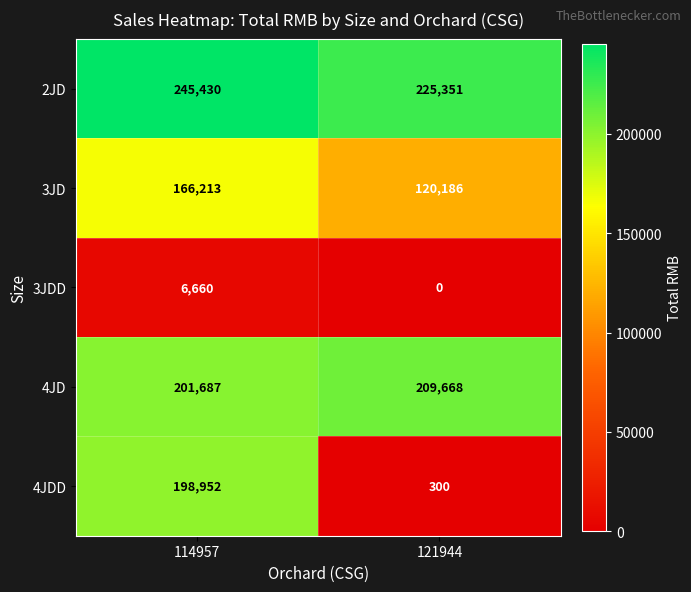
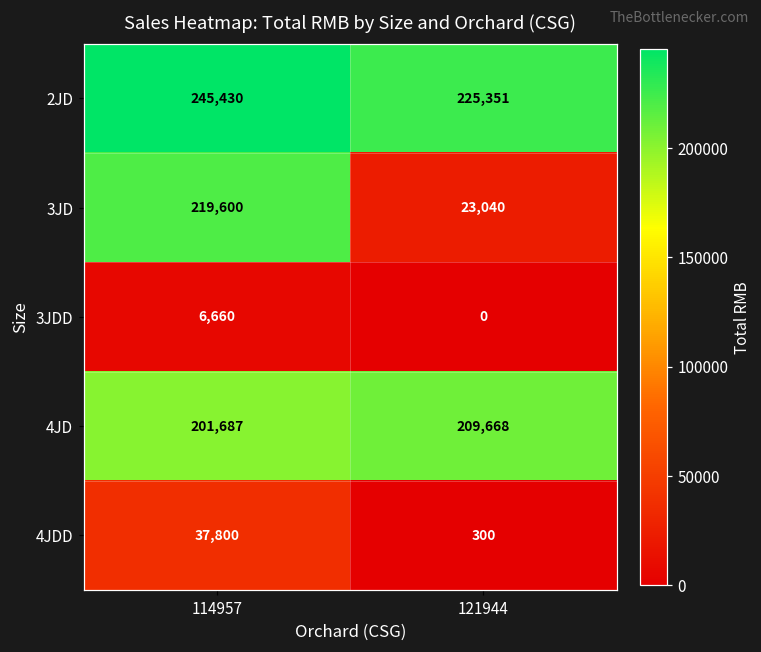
  {
    "2JD": {
      "114957": "245,430",
      "121944": "225,351"
    },
    "3JD": {
-     "114957": "166,213",
-     "121944": "120,186"
+     "114957": "219,600",
+     "121944": "23,040"
    },
    "3JDD": {
      "114957": "6,660",
      "121944": "0"
    },
    "4JD": {
      "114957": "201,687",
      "121944": "209,668"
    },
    "4JDD": {
-     "114957": "198,952",
+     "114957": "37,800",
      "121944": "300"
    }
  }
